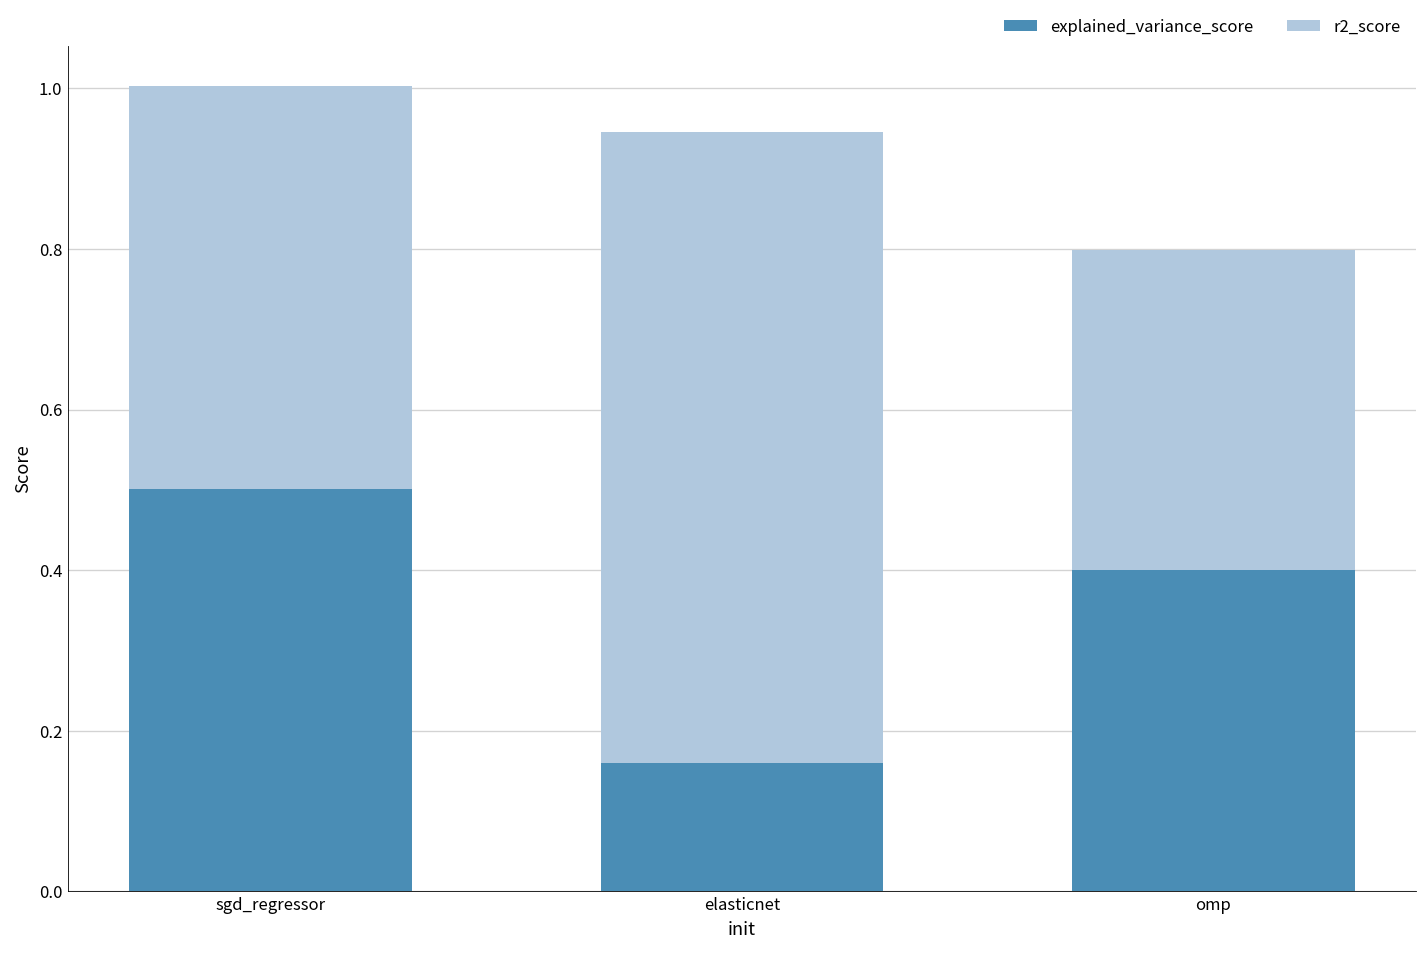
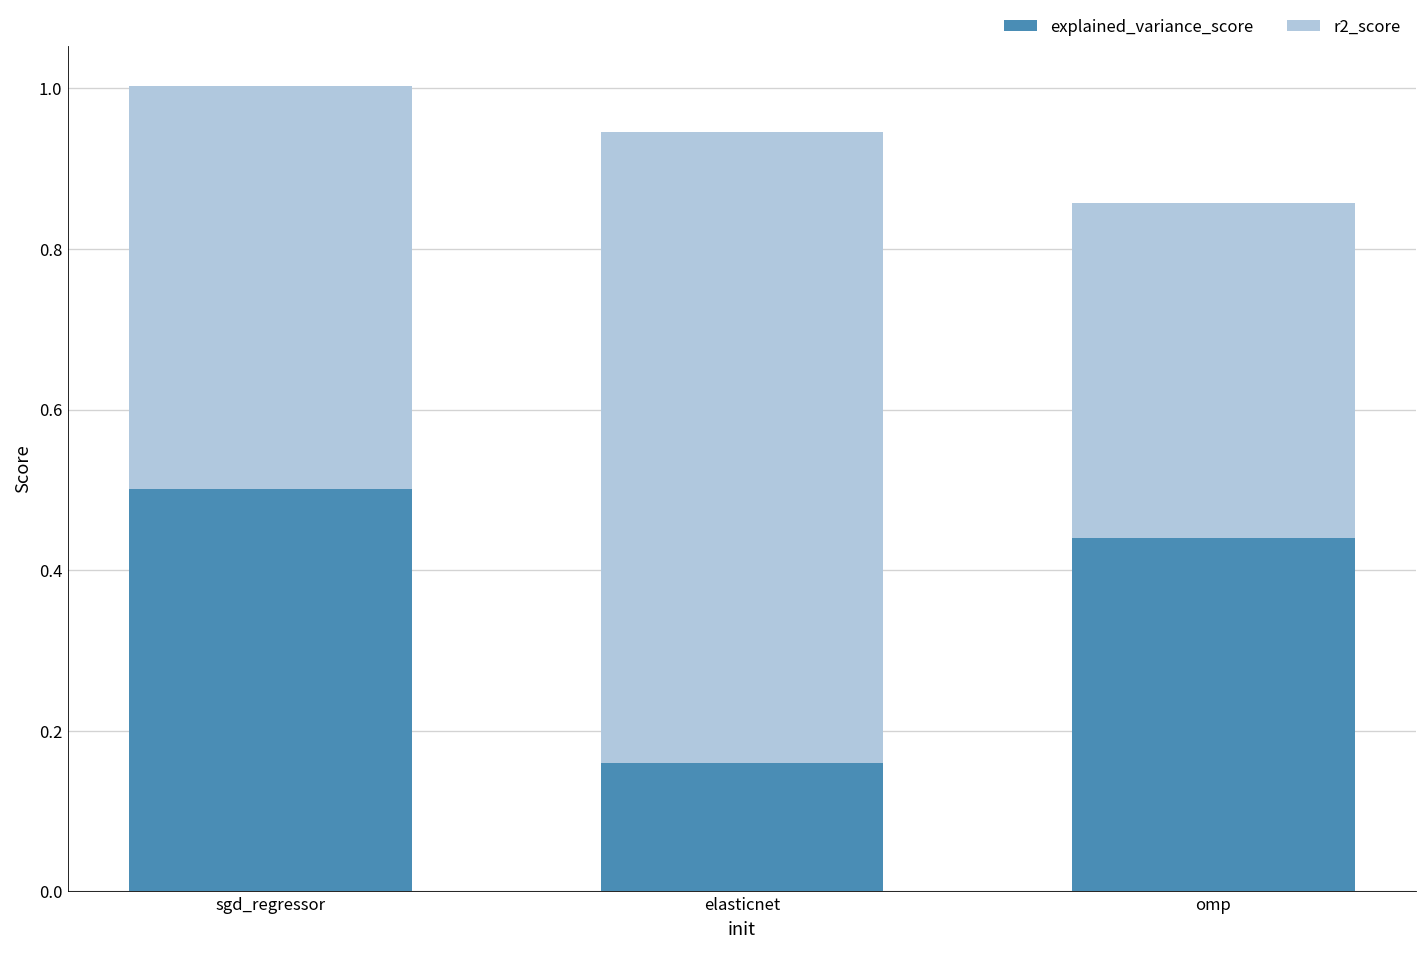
  {
    "explained_variance_score": {
      "sgd_regressor": 0.50,
      "elasticnet": 0.16,
-     "omp": 0.40
+     "omp": 0.44
    },
    "r2_score": {
      "sgd_regressor": 0.50,
      "elasticnet": 0.79,
-     "omp": 0.40
+     "omp": 0.42
    }
  }
